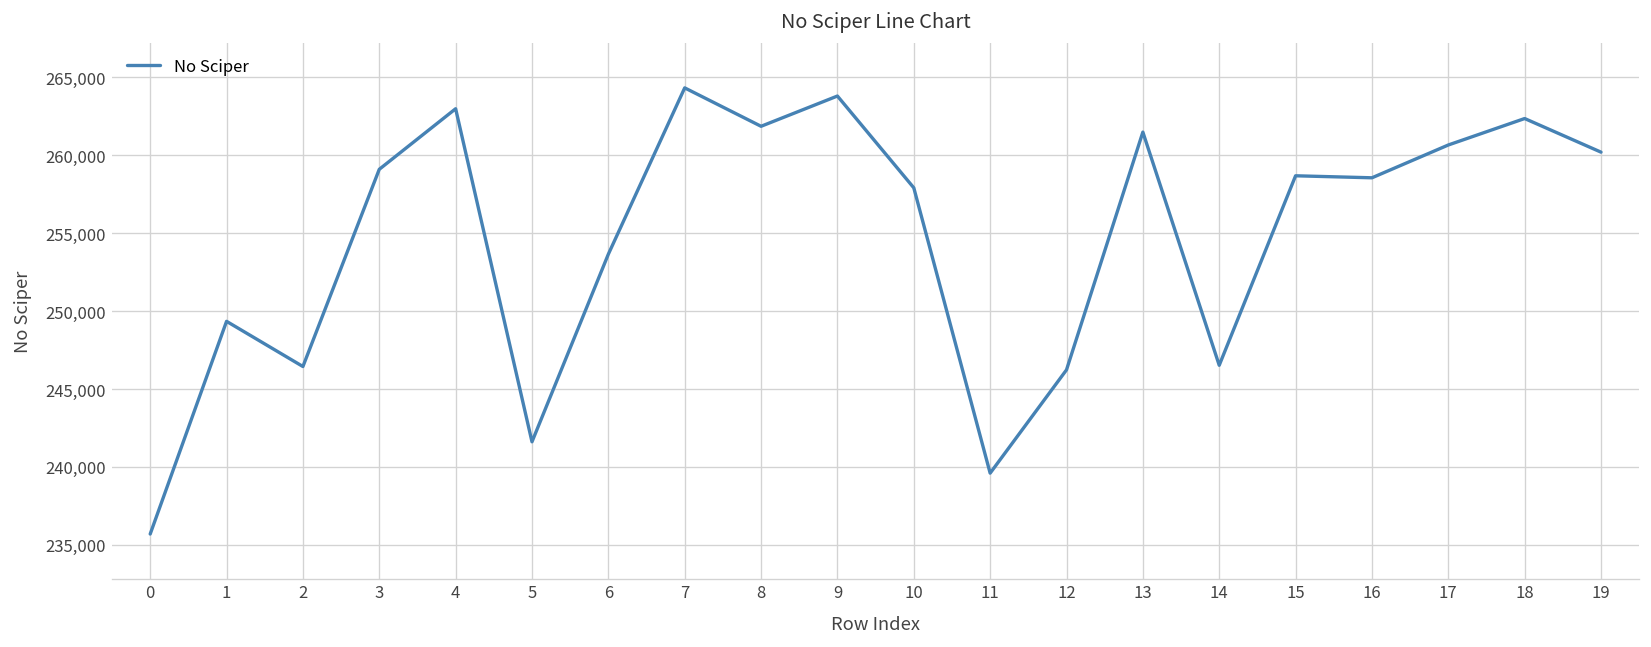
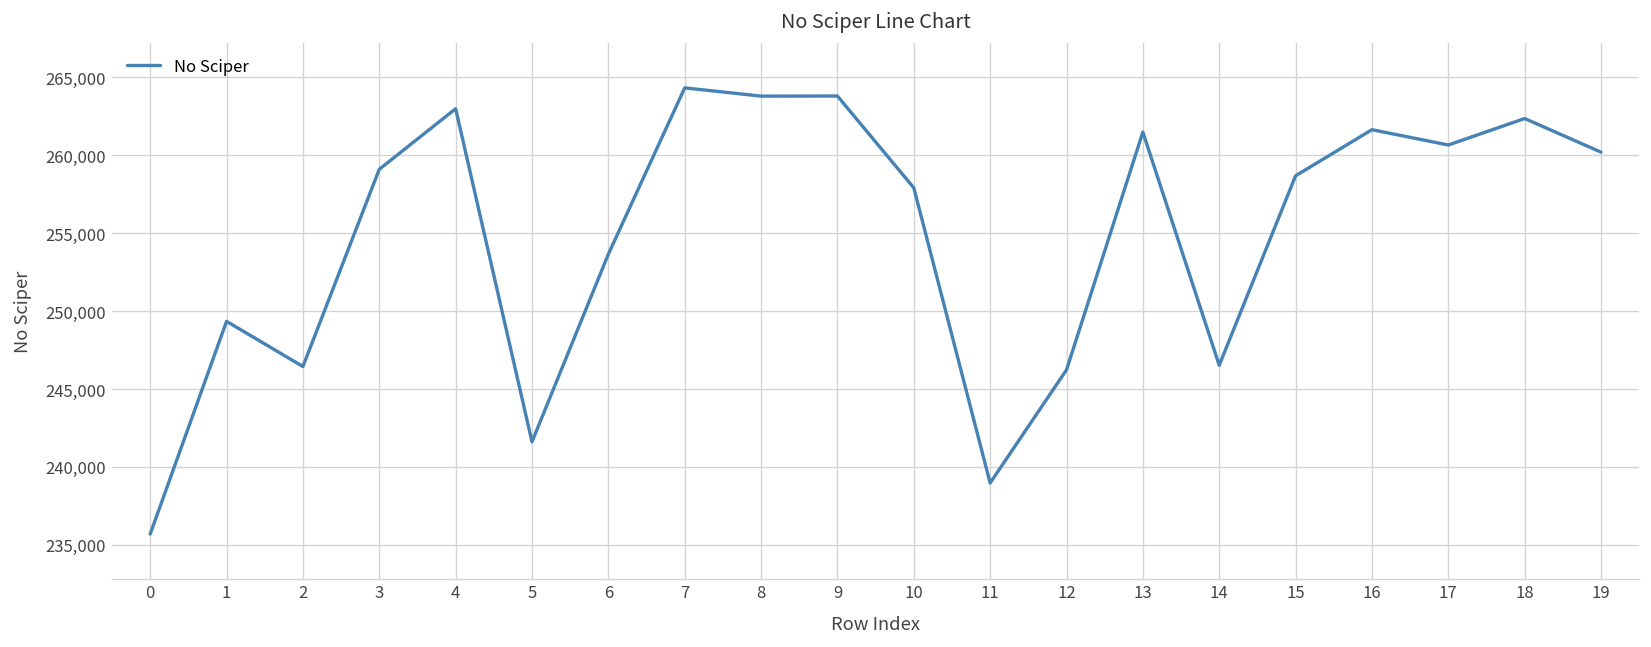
  {
    "0": "235,700",
    "1": "249,300",
    "2": "246,400",
    "3": "259,100",
    "4": "263,000",
    "5": "241,600",
    "6": "253,700",
    "7": "264,300",
-   "8": "261,900",
+   "8": "263,800",
    "9": "263,800",
    "10": "257,900",
-   "11": "239,600",
+   "11": "239,000",
    "12": "246,200",
    "13": "261,500",
    "14": "246,500",
    "15": "258,700",
-   "16": "258,600",
+   "16": "261,600",
    "17": "260,700",
    "18": "262,400",
    "19": "260,200"
  }
